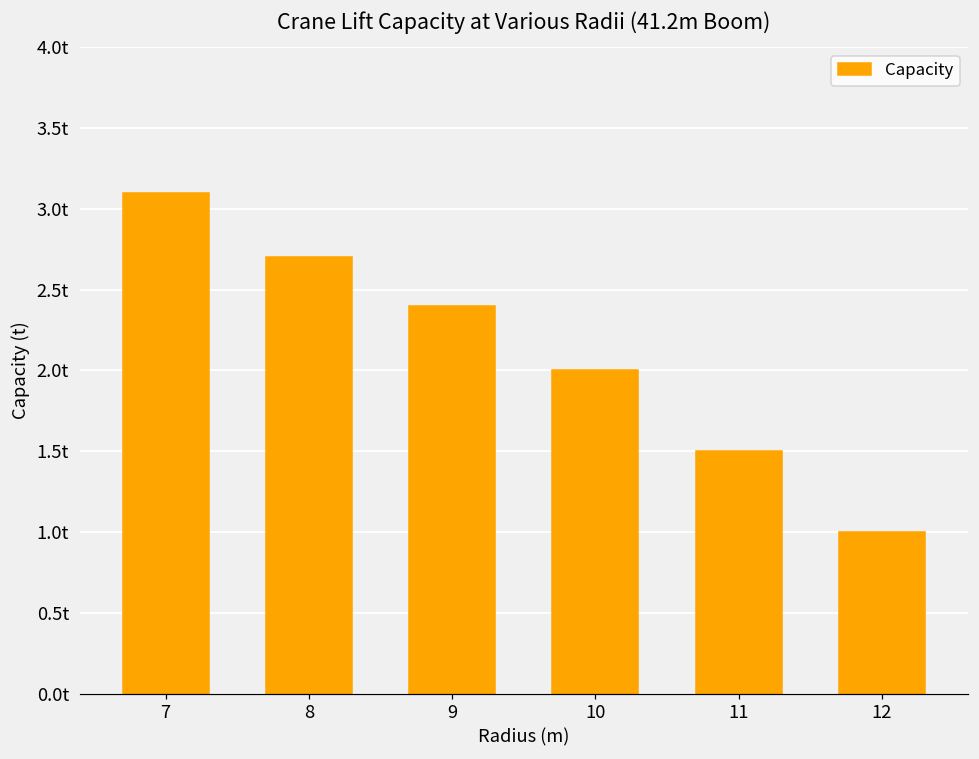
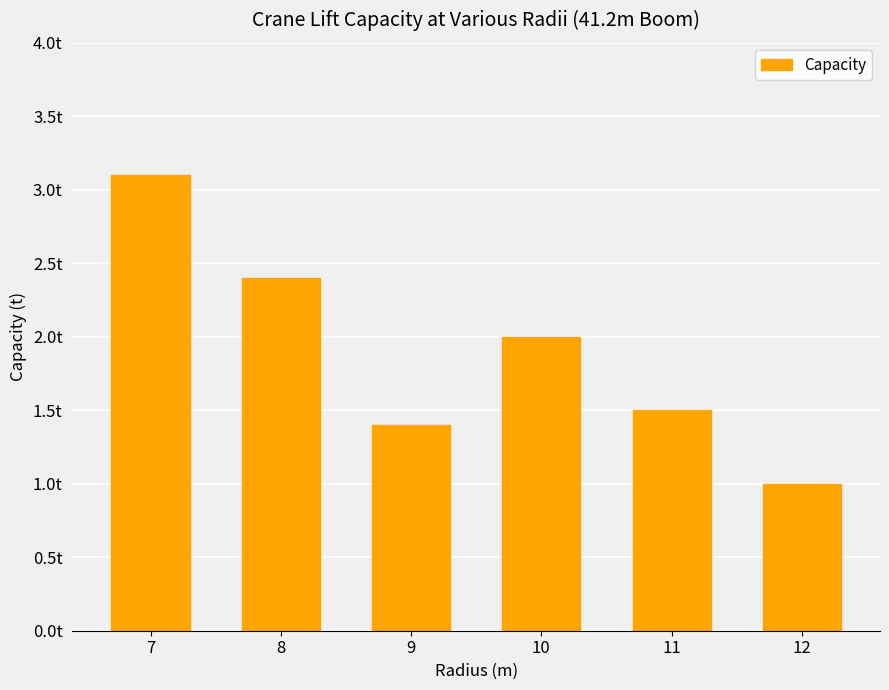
  {
    "7": "3.1t",
-   "8": "2.7t",
-   "9": "2.4t",
+   "8": "2.4t",
+   "9": "1.4t",
    "10": "2.0t",
    "11": "1.5t",
    "12": "1.0t"
  }
